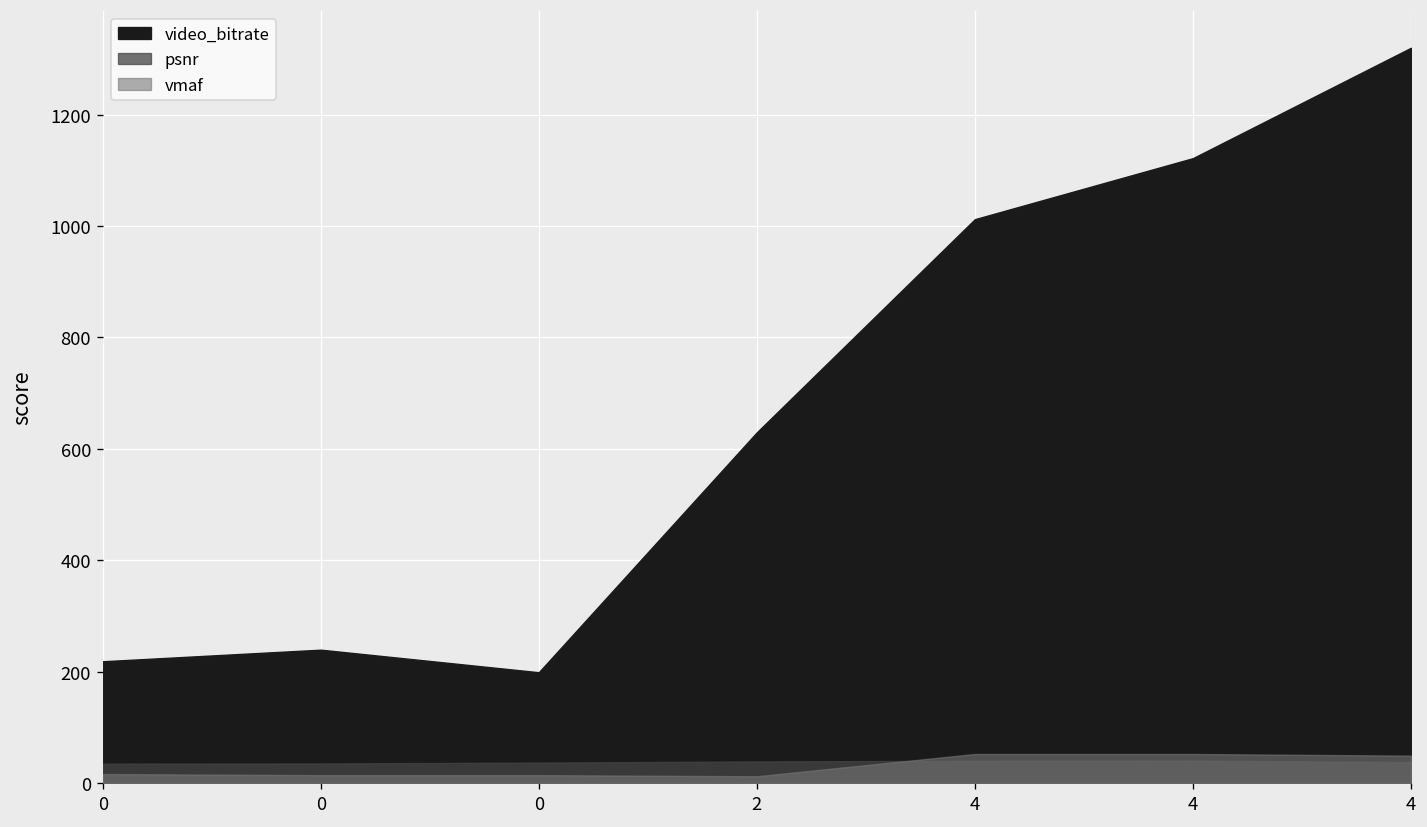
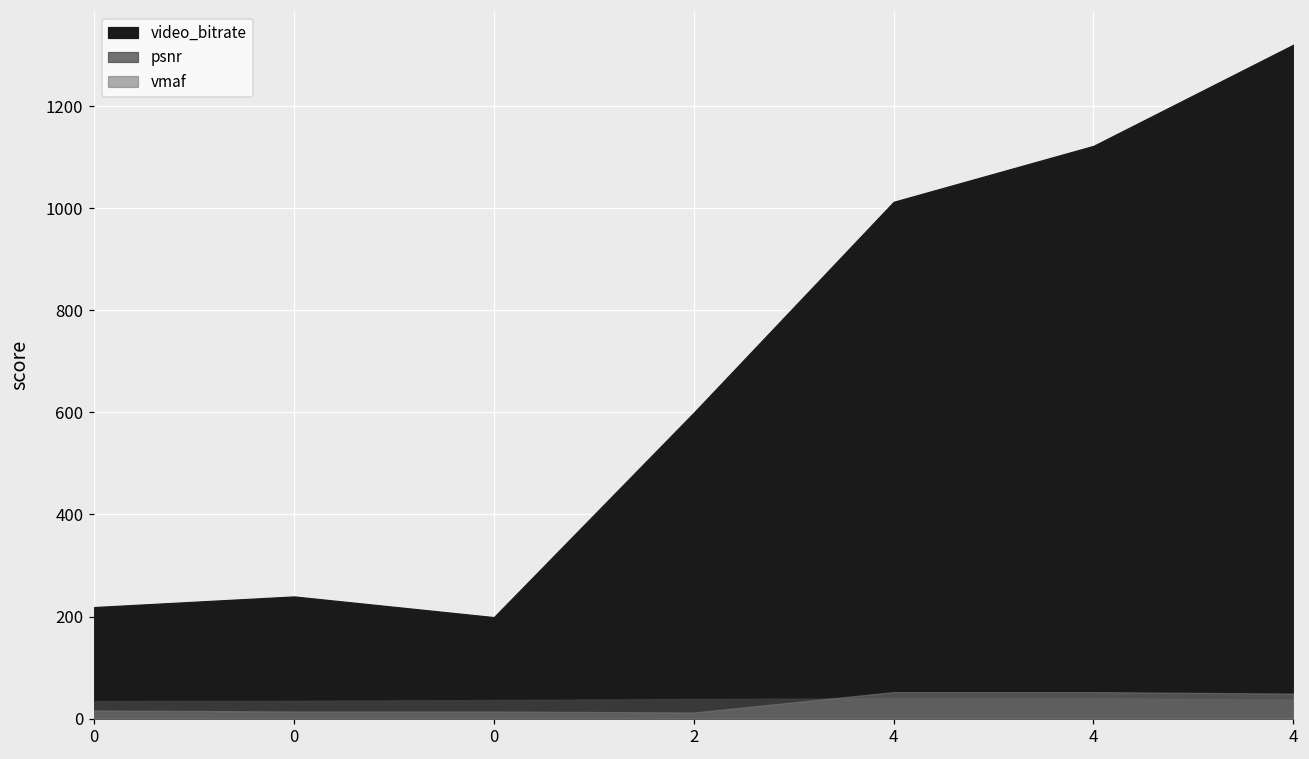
  {
    "video_bitrate": {
-     "2": 630
+     "2": 600
    },
    "psnr": {
      "2": 40
    },
    "vmaf": {
      "2": 10
    }
  }
